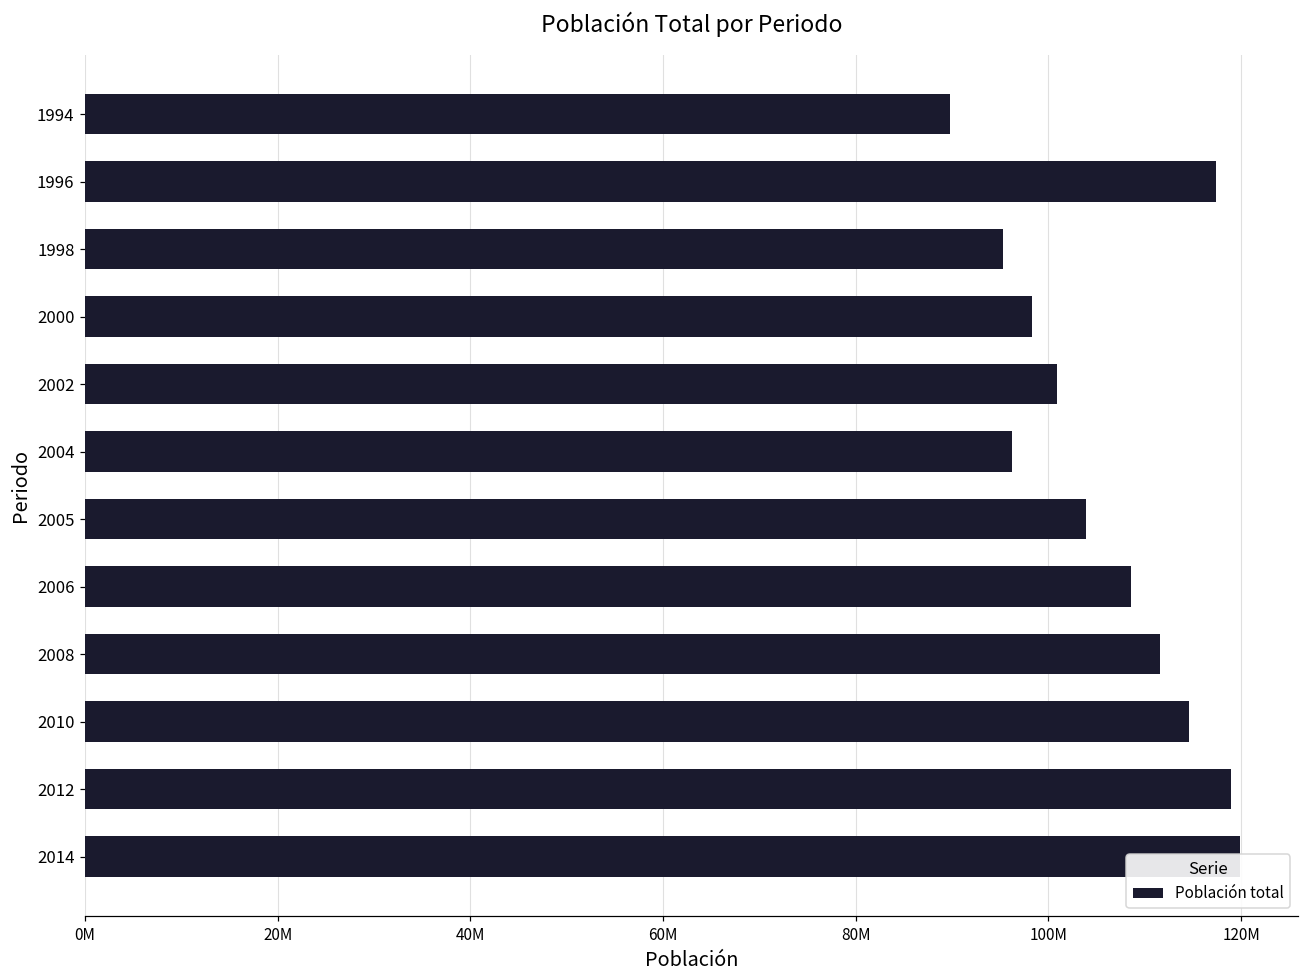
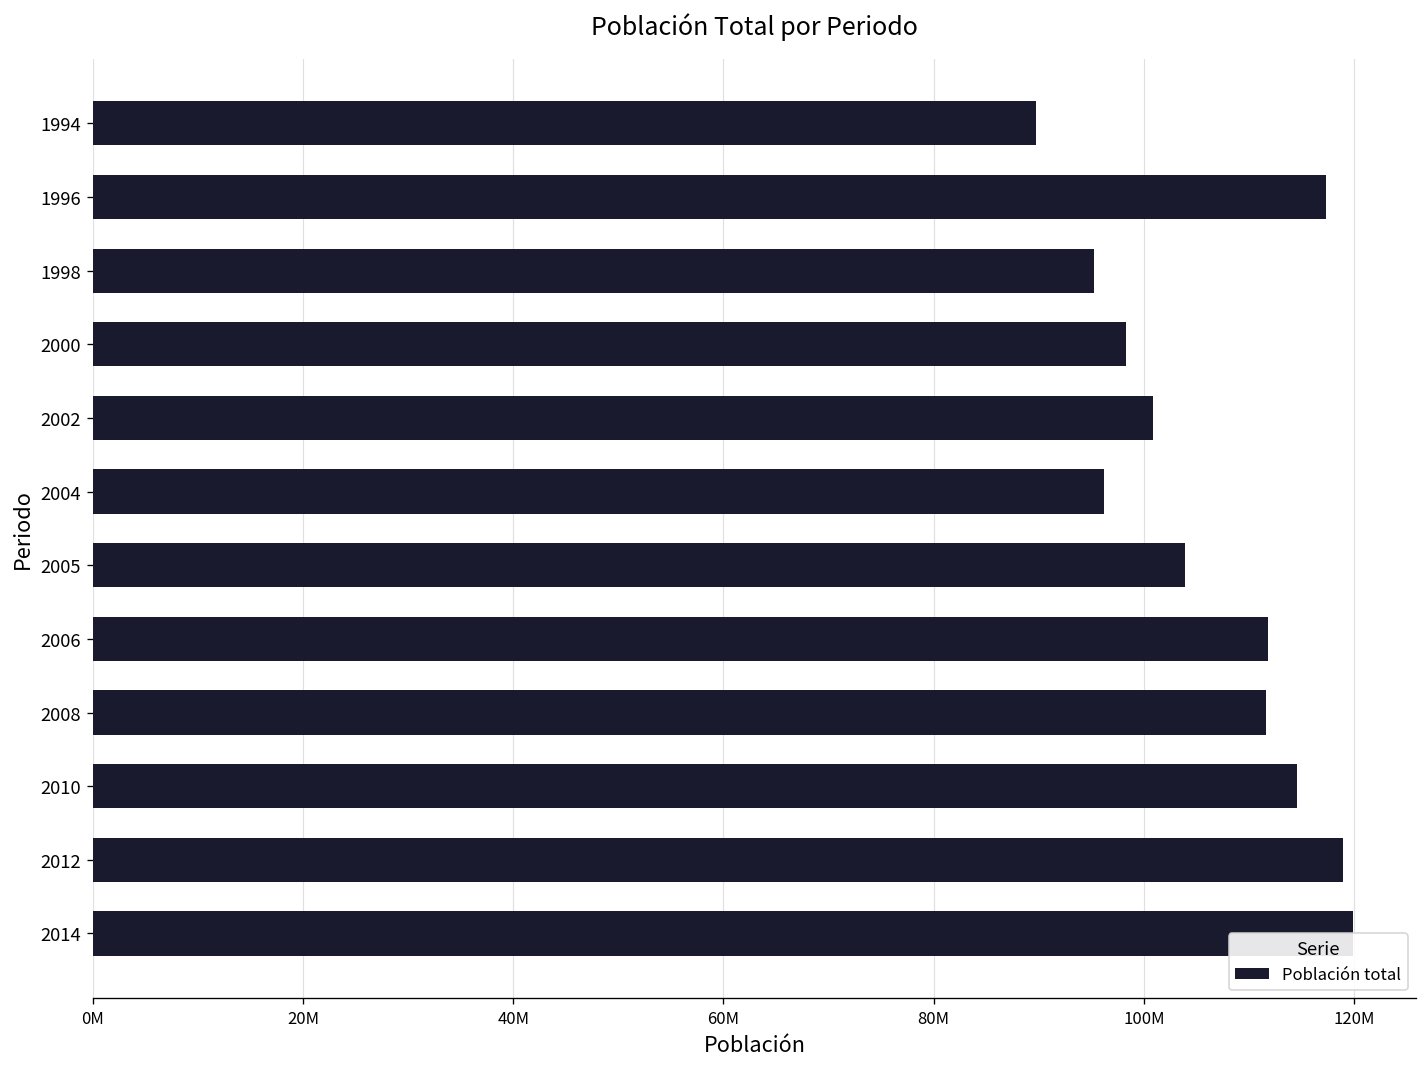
  {
    "1994": 90000000,
    "1996": 117000000,
    "1998": 95000000,
    "2000": 98000000,
    "2002": 101000000,
    "2004": 96000000,
    "2005": 104000000,
-   "2006": 109000000,
+   "2006": 112000000,
    "2008": 112000000,
    "2010": 115000000,
    "2012": 119000000
  }
